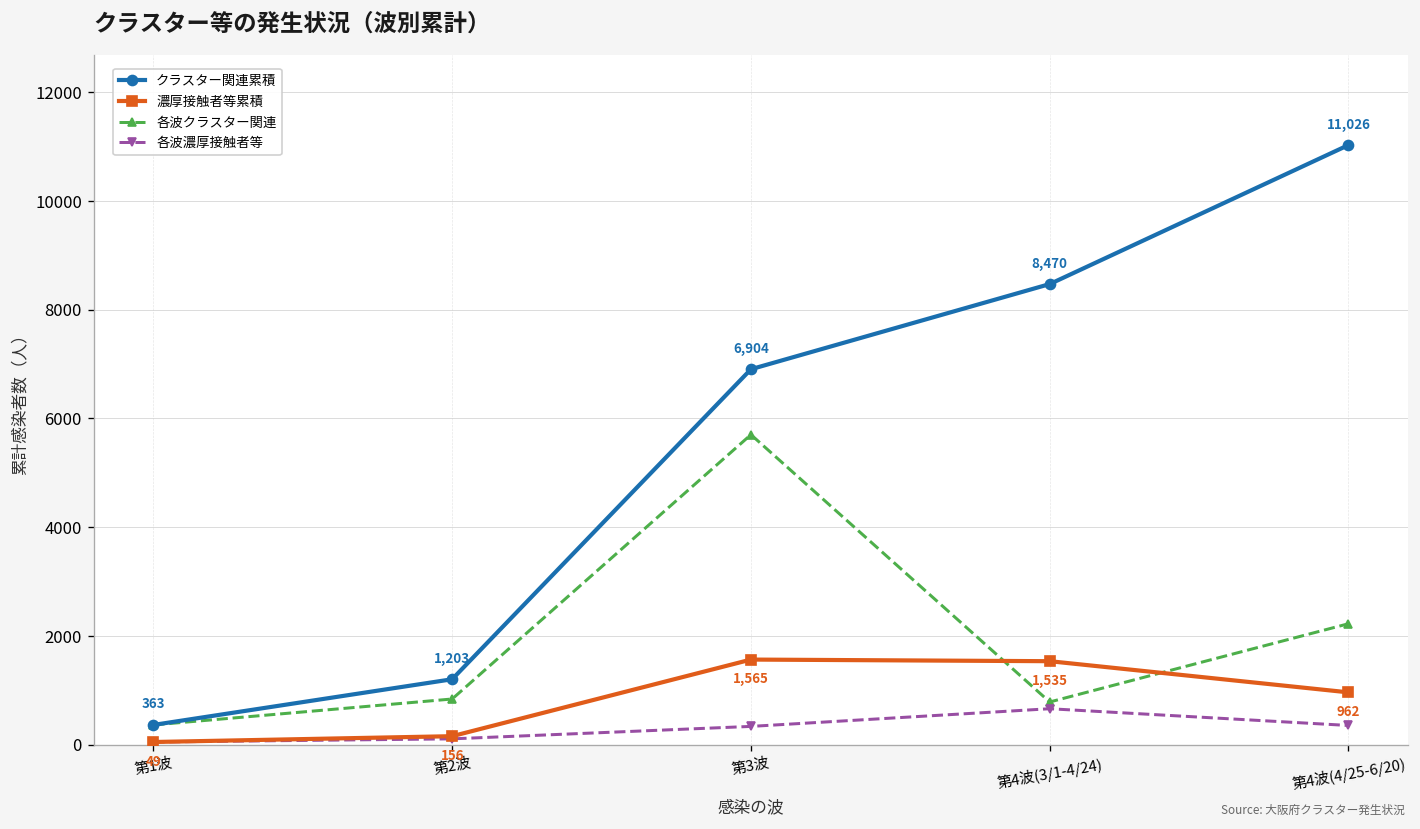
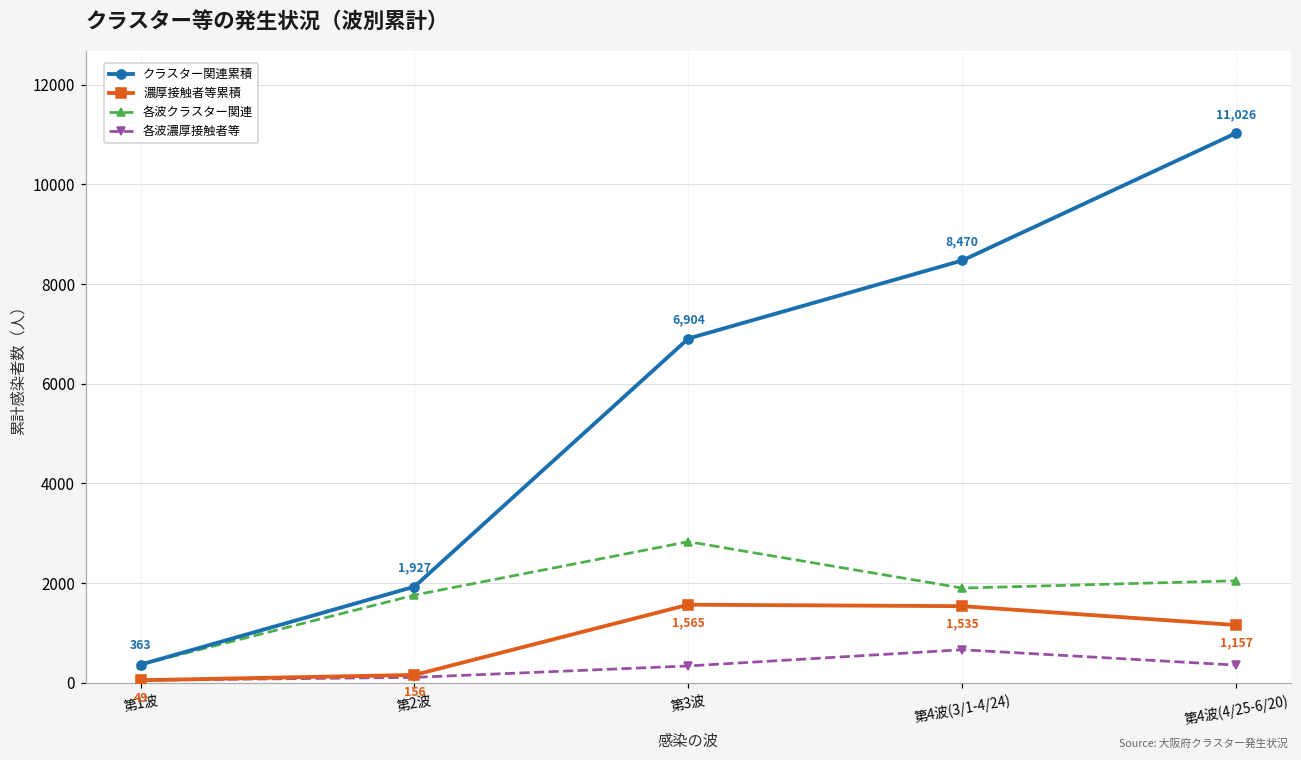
  {
    "クラスター関連累積": {
-     "第2波": "1,203",
+     "第2波": "1,927",
      "第3波": "6,904",
      "第4波(3/1-4/24)": "8,470",
      "第4波(4/25-6/20)": "11,026"
    },
    "濃厚接触者等累積": {
      "第3波": "1,565",
      "第4波(3/1-4/24)": "1,535",
-     "第4波(4/25-6/20)": "962"
+     "第4波(4/25-6/20)": "1,157"
    },
    "各波クラスター関連": {
-     "第2波": "800",
-     "第3波": "5700",
-     "第4波(3/1-4/24)": "800",
-     "第4波(4/25-6/20)": "2200"
+     "第2波": "1800",
+     "第3波": "2800",
+     "第4波(3/1-4/24)": "1900",
+     "第4波(4/25-6/20)": "2000"
    },
    "各波濃厚接触者等": {
      "第3波": "300",
      "第4波(3/1-4/24)": "700"
    }
  }
